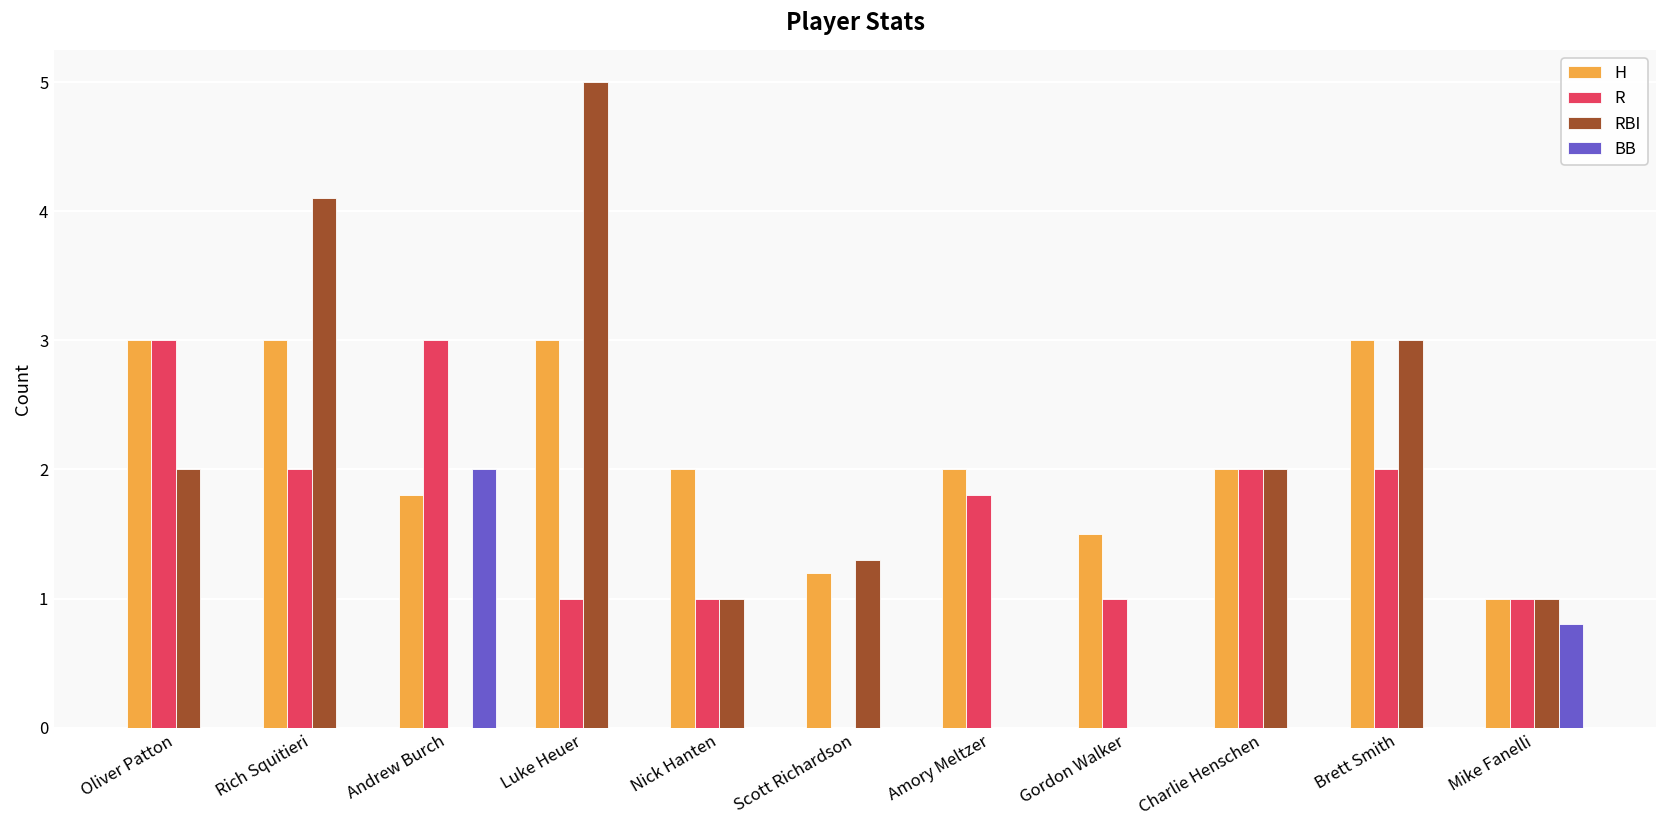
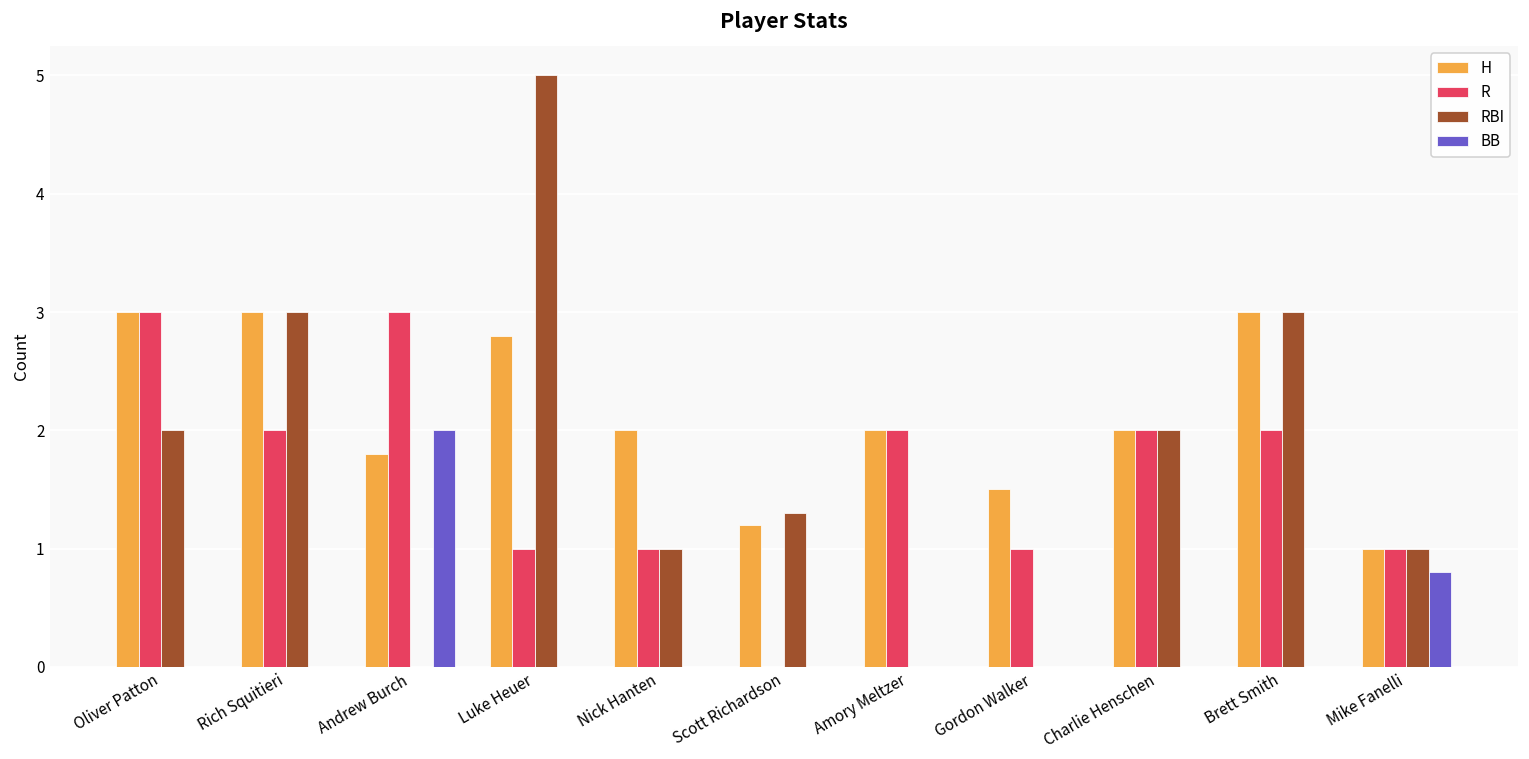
  {
    "H": {
      "Oliver Patton": 3.0,
      "Rich Squitieri": 3.0,
      "Andrew Burch": 1.8,
-     "Luke Heuer": 3.0,
+     "Luke Heuer": 2.8,
      "Nick Hanten": 2.0,
      "Scott Richardson": 1.2,
      "Amory Meltzer": 2.0,
      "Gordon Walker": 1.5,
      "Charlie Henschen": 2.0,
      "Brett Smith": 3.0,
      "Mike Fanelli": 1.0
    },
    "R": {
      "Oliver Patton": 3.0,
      "Rich Squitieri": 2.0,
      "Andrew Burch": 3.0,
      "Luke Heuer": 1.0,
      "Nick Hanten": 1.0,
      "Scott Richardson": 0.0,
-     "Amory Meltzer": 1.8,
+     "Amory Meltzer": 2.0,
      "Gordon Walker": 1.0,
      "Charlie Henschen": 2.0,
      "Brett Smith": 2.0,
      "Mike Fanelli": 1.0
    },
    "RBI": {
      "Oliver Patton": 2.0,
-     "Rich Squitieri": 4.1,
+     "Rich Squitieri": 3.0,
      "Andrew Burch": 0.0,
      "Luke Heuer": 5.0,
      "Nick Hanten": 1.0,
      "Scott Richardson": 1.3,
      "Amory Meltzer": 0.0,
      "Gordon Walker": 0.0,
      "Charlie Henschen": 2.0,
      "Brett Smith": 3.0,
      "Mike Fanelli": 1.0
    },
    "BB": {
      "Oliver Patton": 0.0,
      "Rich Squitieri": 0.0,
      "Andrew Burch": 2.0,
      "Luke Heuer": 0.0,
      "Nick Hanten": 0.0,
      "Scott Richardson": 0.0,
      "Amory Meltzer": 0.0,
      "Gordon Walker": 0.0,
      "Charlie Henschen": 0.0,
      "Brett Smith": 0.0,
      "Mike Fanelli": 0.8
    }
  }
